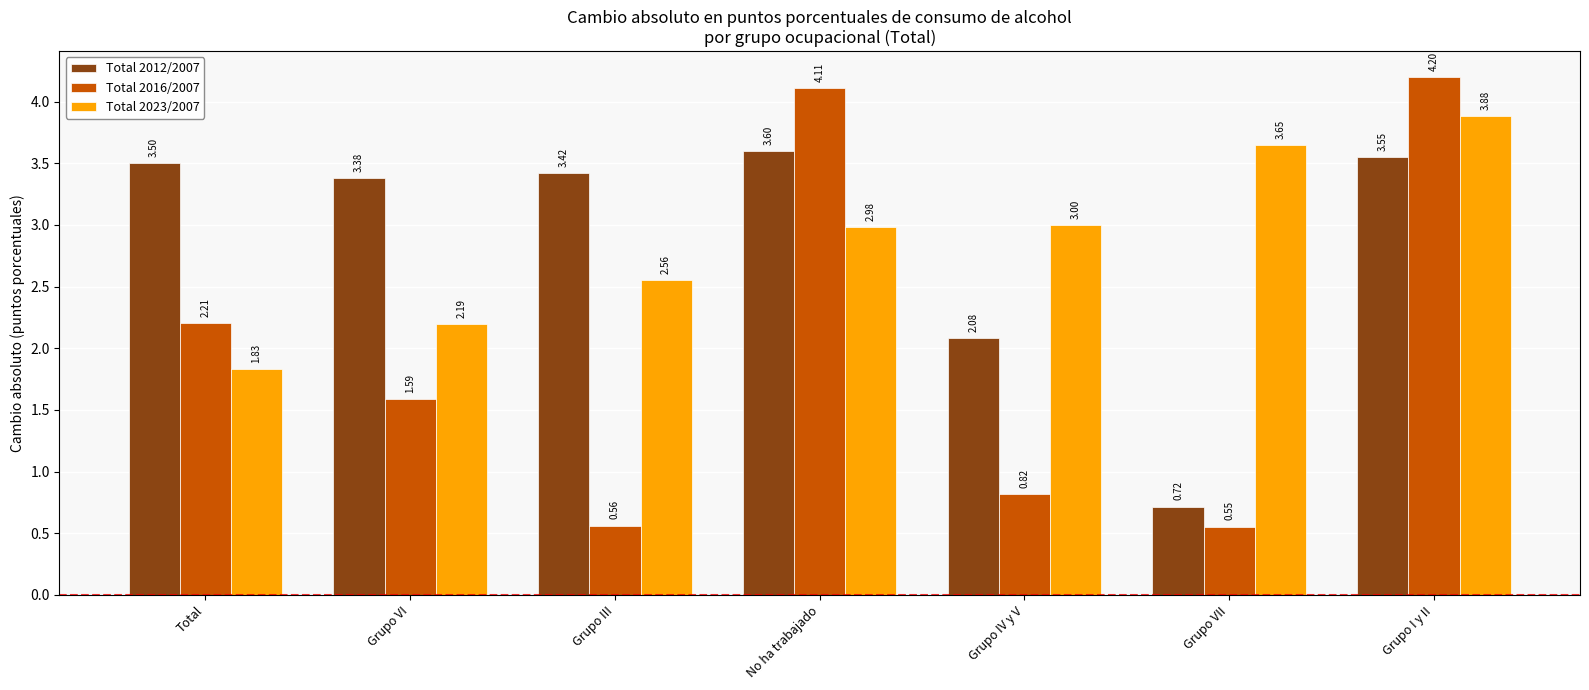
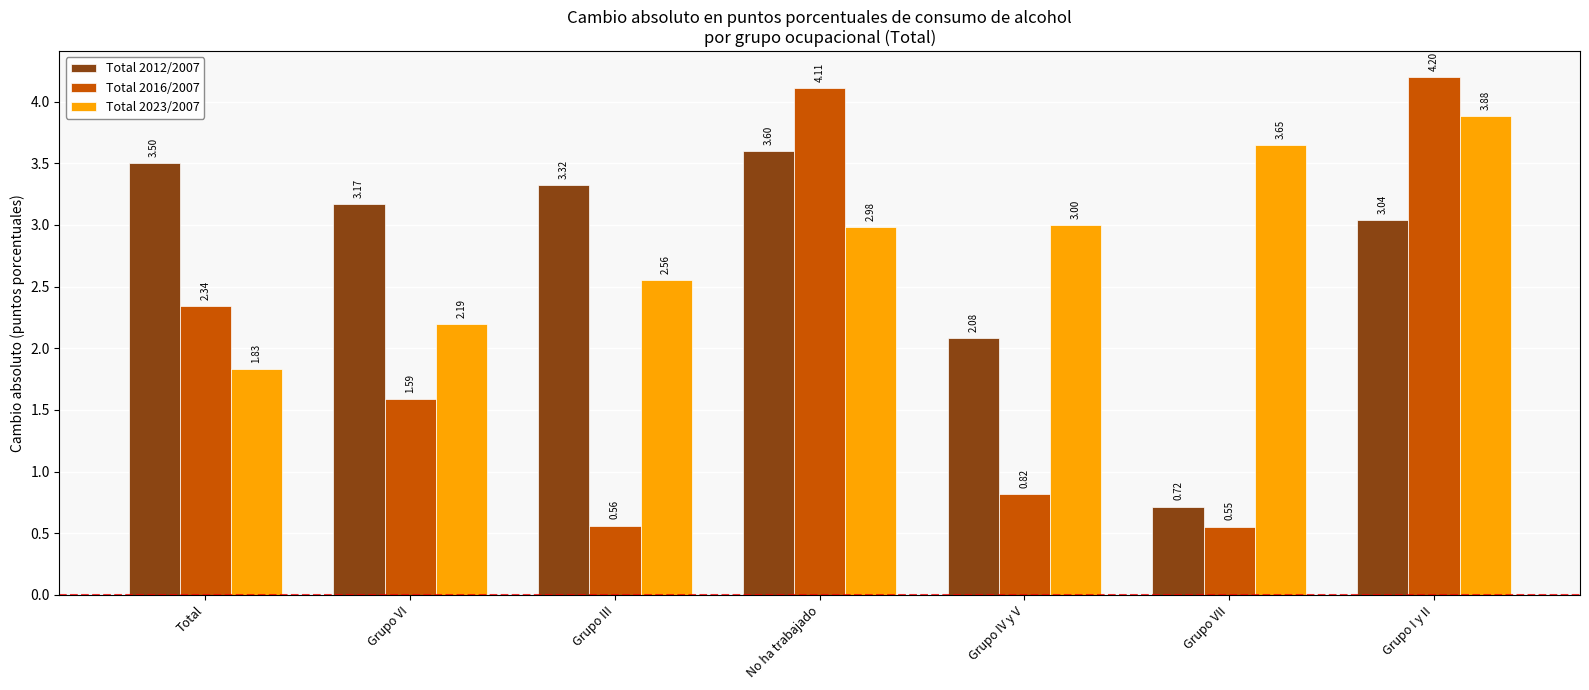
  {
    "Total 2012/2007": {
      "Total": 3.50,
-     "Grupo VI": 3.38,
-     "Grupo III": 3.42,
+     "Grupo VI": 3.17,
+     "Grupo III": 3.32,
      "No ha trabajado": 3.60,
      "Grupo IV y V": 2.08,
      "Grupo VII": 0.72,
-     "Grupo I y II": 3.55
+     "Grupo I y II": 3.04
    },
    "Total 2016/2007": {
-     "Total": 2.21,
+     "Total": 2.34,
      "Grupo VI": 1.59,
      "Grupo III": 0.56,
      "No ha trabajado": 4.11,
      "Grupo IV y V": 0.82,
      "Grupo VII": 0.55,
      "Grupo I y II": 4.20
    },
    "Total 2023/2007": {
      "Total": 1.83,
      "Grupo VI": 2.19,
      "Grupo III": 2.56,
      "No ha trabajado": 2.98,
      "Grupo IV y V": 3.00,
      "Grupo VII": 3.65,
      "Grupo I y II": 3.88
    }
  }
